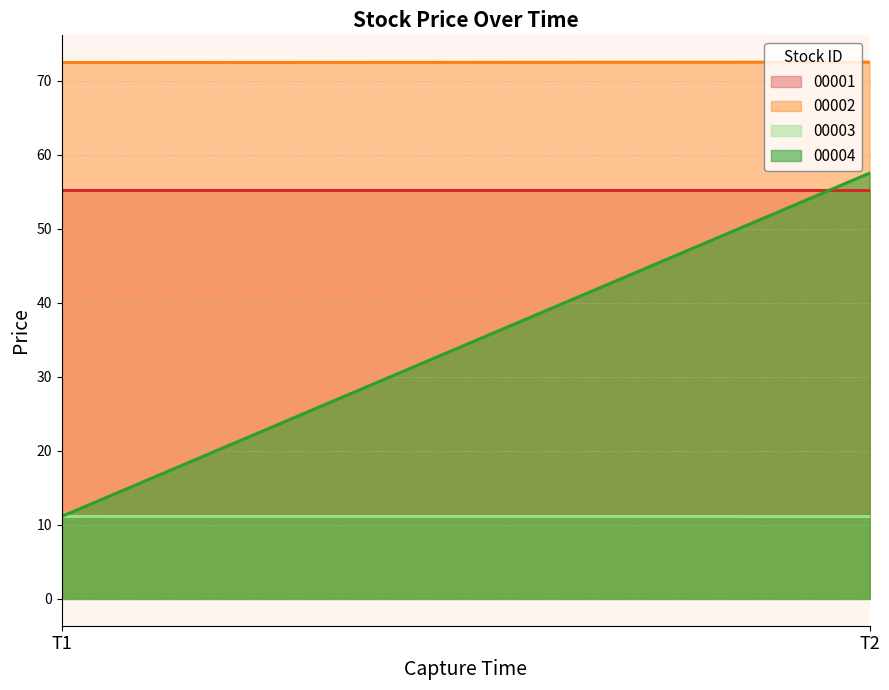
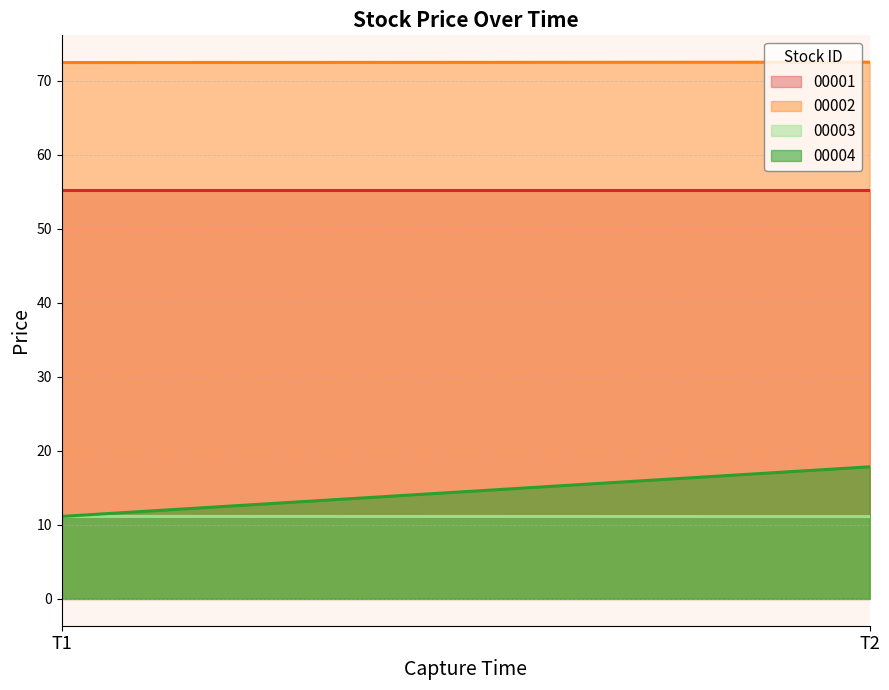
  {
    "00003": {
      "T2": 11
    },
    "00004": {
-     "T2": 58
+     "T2": 18
    }
  }
